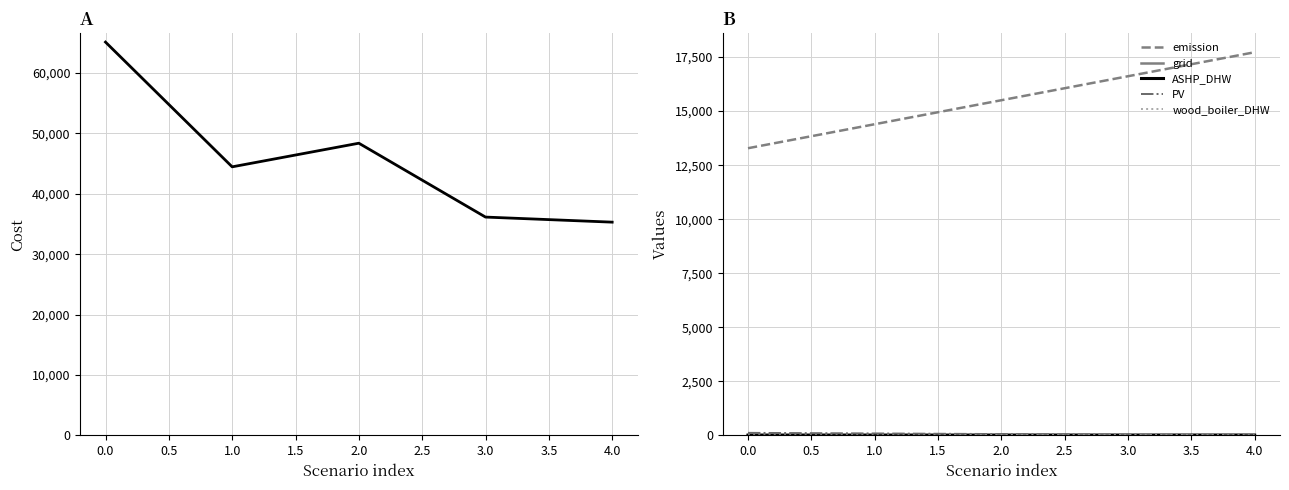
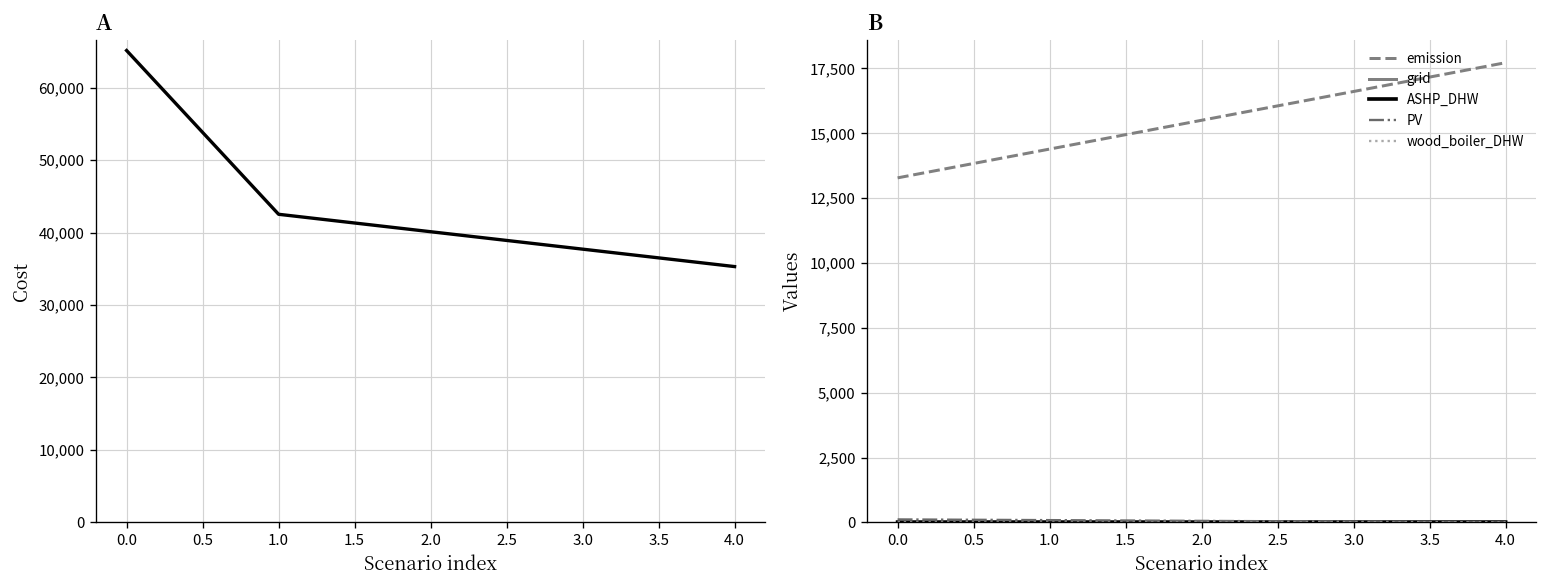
  {
    "A": {
      "0.0": "65,000",
-     "1.0": "44,000",
-     "2.0": "48,000",
-     "3.0": "36,000",
+     "1.0": "43,000",
+     "2.0": "40,000",
+     "3.0": "38,000",
      "4.0": "35,000"
    }
  }
